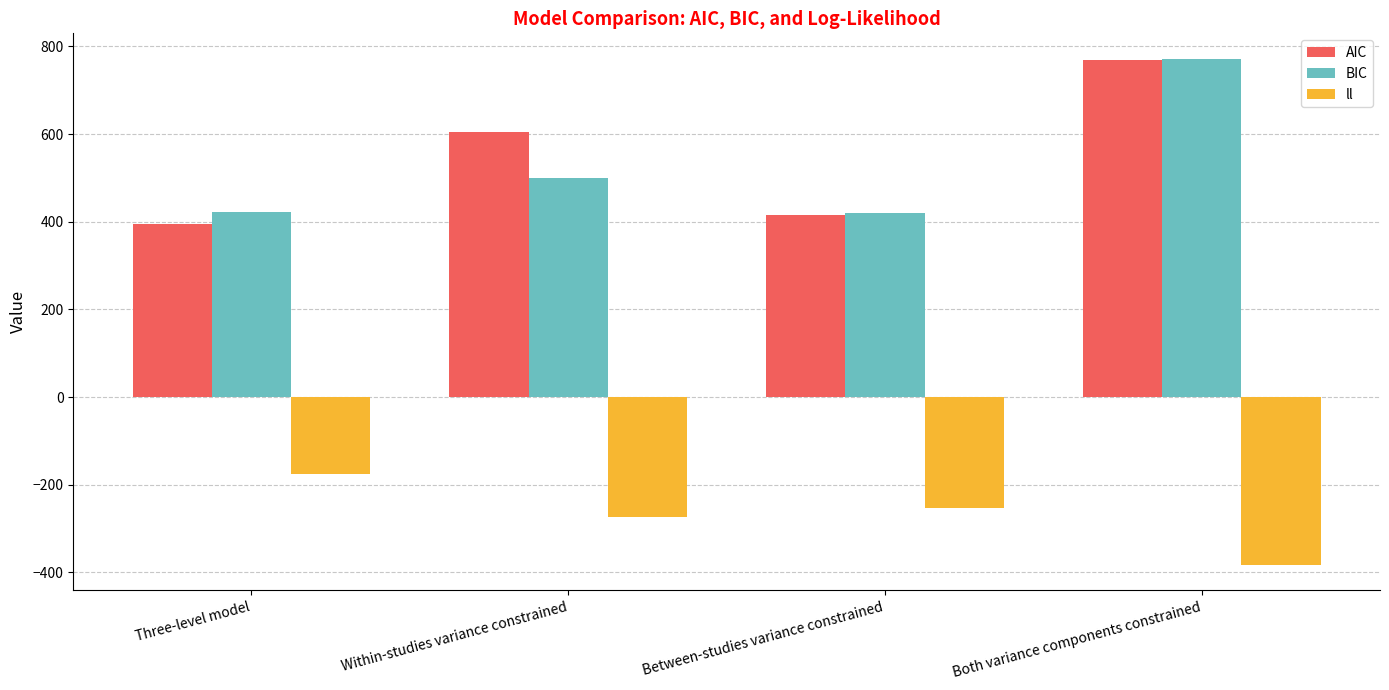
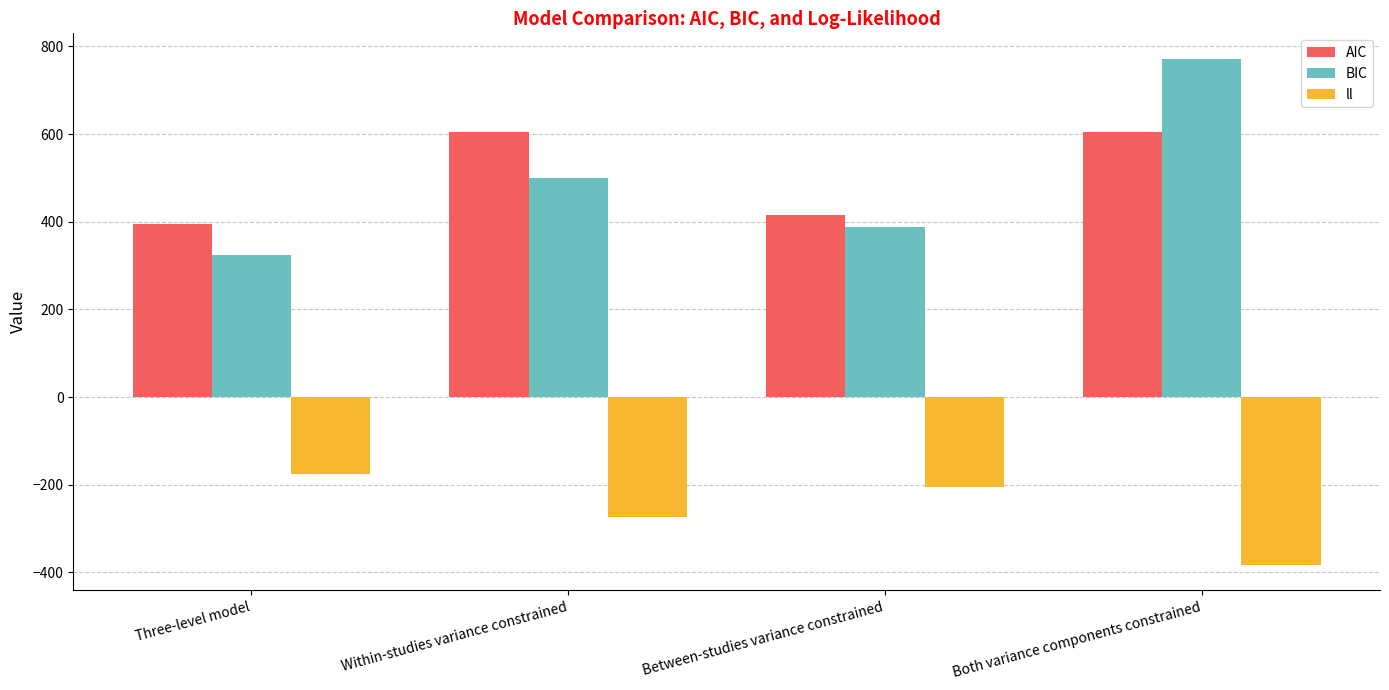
  {
    "AIC": {
      "Three-level model": 390,
      "Within-studies variance constrained": 600,
      "Between-studies variance constrained": 420,
-     "Both variance components constrained": 770
+     "Both variance components constrained": 610
    },
    "BIC": {
-     "Three-level model": 420,
+     "Three-level model": 320,
      "Within-studies variance constrained": 500,
-     "Between-studies variance constrained": 420,
+     "Between-studies variance constrained": 390,
      "Both variance components constrained": 770
    },
    "ll": {
      "Three-level model": -180,
      "Within-studies variance constrained": -270,
-     "Between-studies variance constrained": -250,
+     "Between-studies variance constrained": -210,
      "Both variance components constrained": -380
    }
  }
